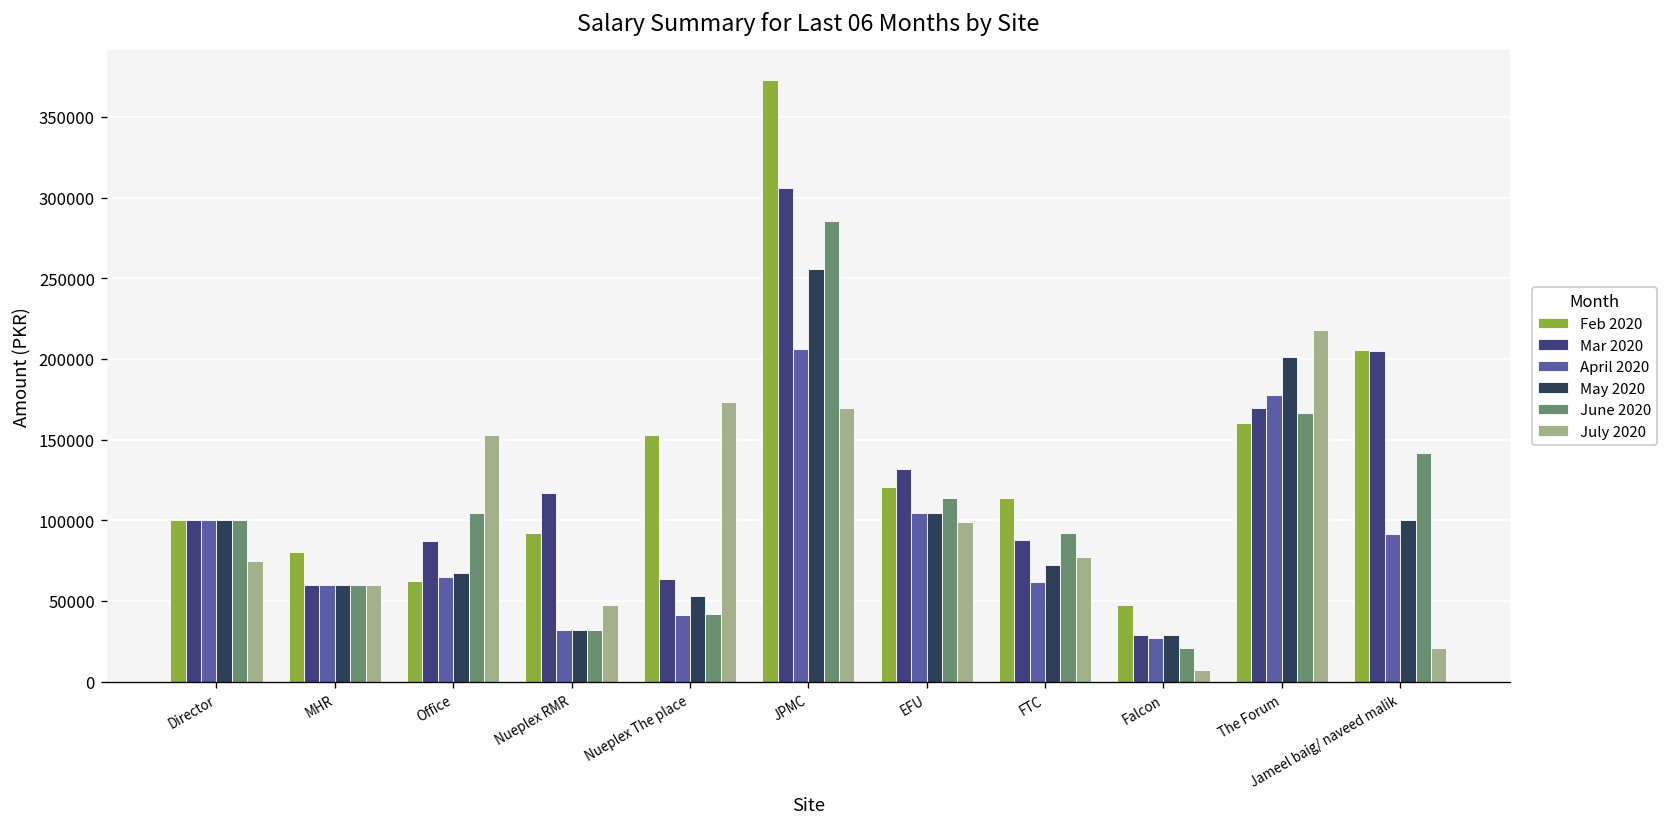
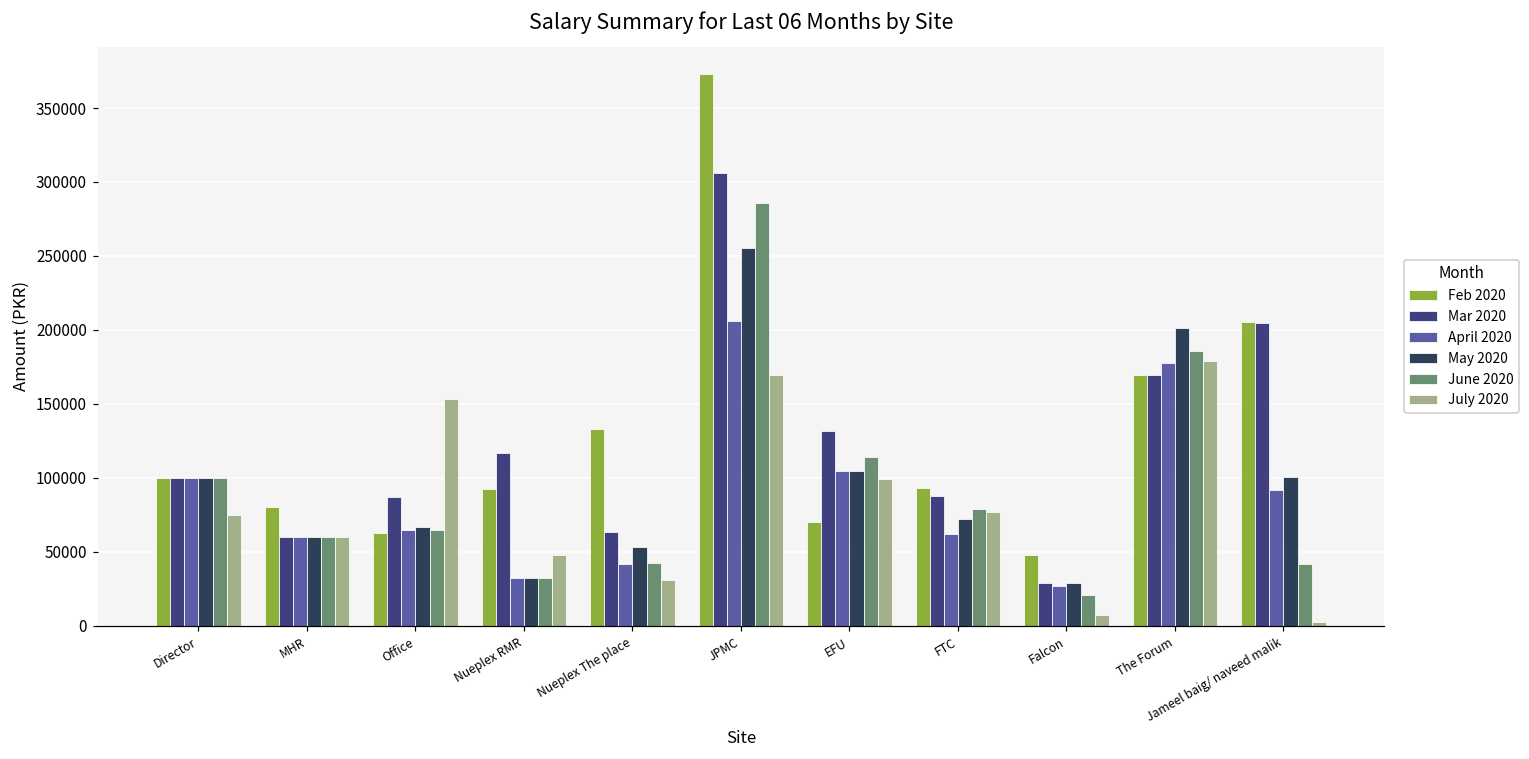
  {
    "Feb 2020": {
      "Director": 100000,
      "MHR": 80000,
      "Office": 62000,
      "Nueplex RMR": 92000,
-     "Nueplex The place": 153000,
+     "Nueplex The place": 133000,
      "JPMC": 373000,
-     "EFU": 121000,
-     "FTC": 114000,
+     "EFU": 70000,
+     "FTC": 93000,
      "Falcon": 47000,
-     "The Forum": 160000,
+     "The Forum": 169000,
      "Jameel baig/ naveed malik": 205000
    },
    "June 2020": {
      "Director": 100000,
      "MHR": 60000,
-     "Office": 104000,
+     "Office": 65000,
      "Nueplex RMR": 32000,
      "Nueplex The place": 42000,
      "JPMC": 286000,
      "EFU": 114000,
-     "FTC": 92000,
+     "FTC": 79000,
      "Falcon": 21000,
-     "The Forum": 167000,
-     "Jameel baig/ naveed malik": 142000
+     "The Forum": 186000,
+     "Jameel baig/ naveed malik": 42000
    },
    "July 2020": {
      "Director": 75000,
      "MHR": 60000,
      "Office": 153000,
      "Nueplex RMR": 48000,
-     "Nueplex The place": 173000,
+     "Nueplex The place": 31000,
      "JPMC": 170000,
      "EFU": 99000,
      "FTC": 77000,
      "Falcon": 7000,
-     "The Forum": 218000,
-     "Jameel baig/ naveed malik": 21000
+     "The Forum": 179000,
+     "Jameel baig/ naveed malik": 3000
    }
  }
